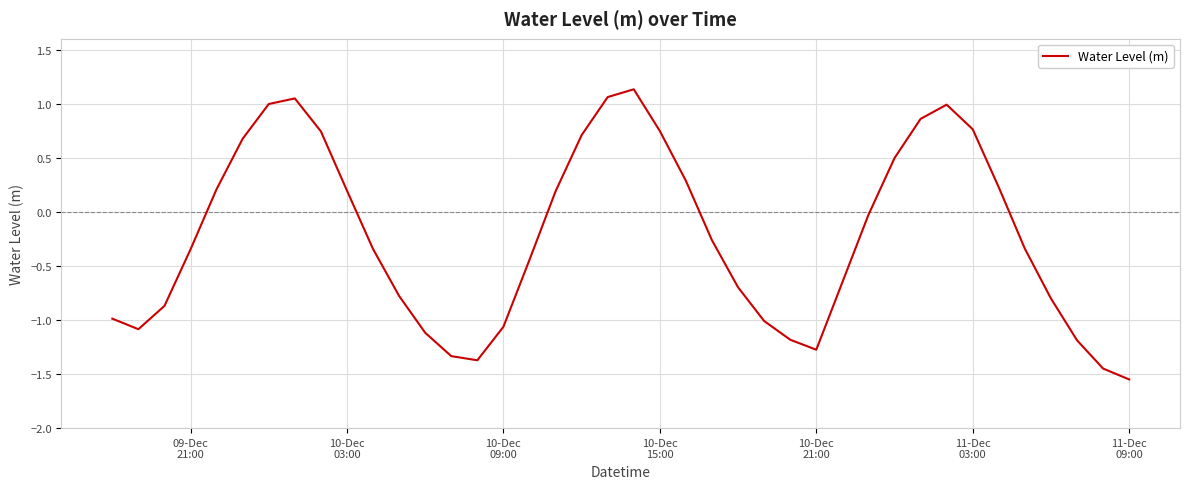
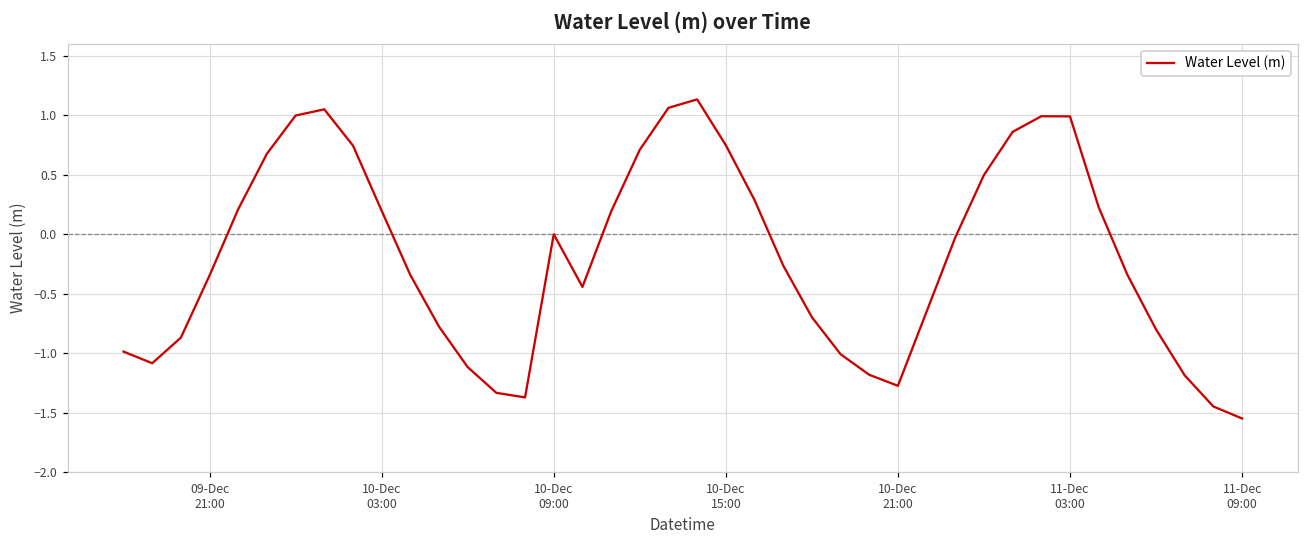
  {
    "09-Dec 21:00": -0.35,
    "10-Dec 03:00": 0.20,
-   "10-Dec 09:00": -1.06,
+   "10-Dec 09:00": 0.00,
    "10-Dec 15:00": 0.75,
    "10-Dec 21:00": -1.28,
-   "11-Dec 03:00": 0.76,
+   "11-Dec 03:00": 0.99,
    "11-Dec 09:00": -1.55
  }
